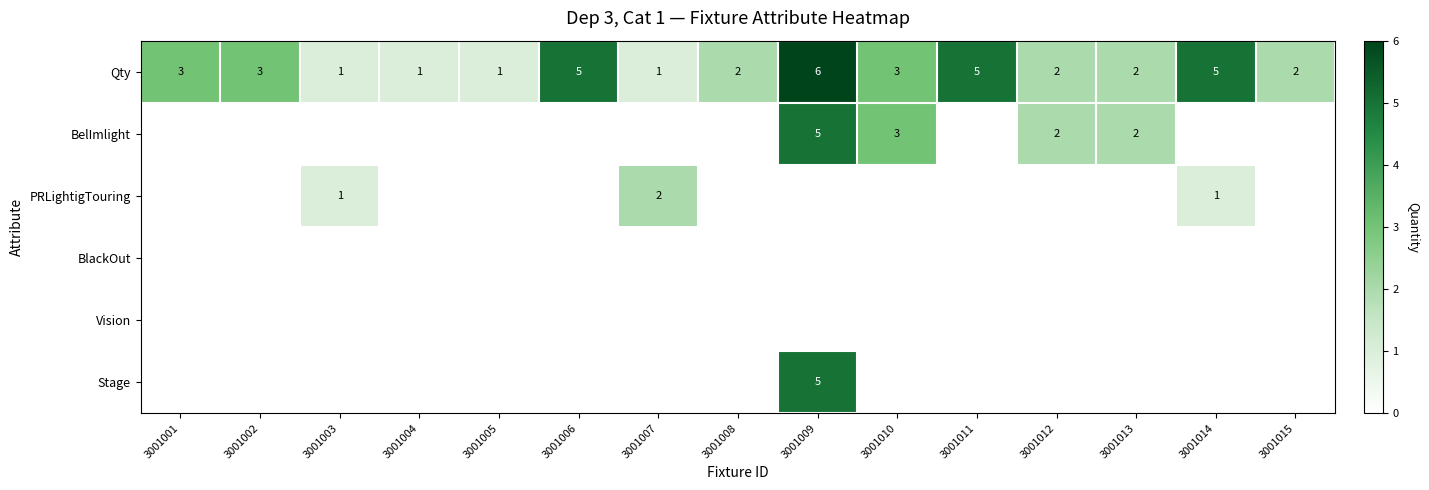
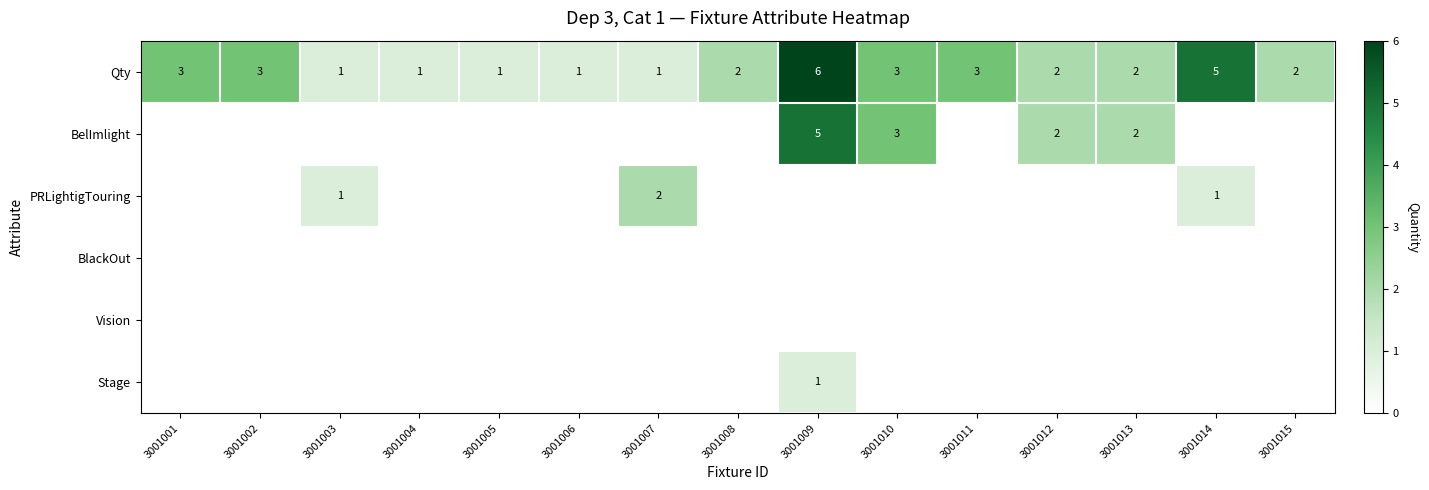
  {
    "Qty": {
      "3001001": 3,
      "3001002": 3,
      "3001003": 1,
      "3001004": 1,
      "3001005": 1,
-     "3001006": 5,
+     "3001006": 1,
      "3001007": 1,
      "3001008": 2,
      "3001009": 6,
      "3001010": 3,
-     "3001011": 5,
+     "3001011": 3,
      "3001012": 2,
      "3001013": 2,
      "3001014": 5,
      "3001015": 2
    },
    "BelImlight": {
      "3001009": 5,
      "3001010": 3,
      "3001012": 2,
      "3001013": 2
    },
    "PRLightigTouring": {
      "3001003": 1,
      "3001007": 2,
      "3001014": 1
    },
    "Stage": {
-     "3001009": 5
+     "3001009": 1
    }
  }
